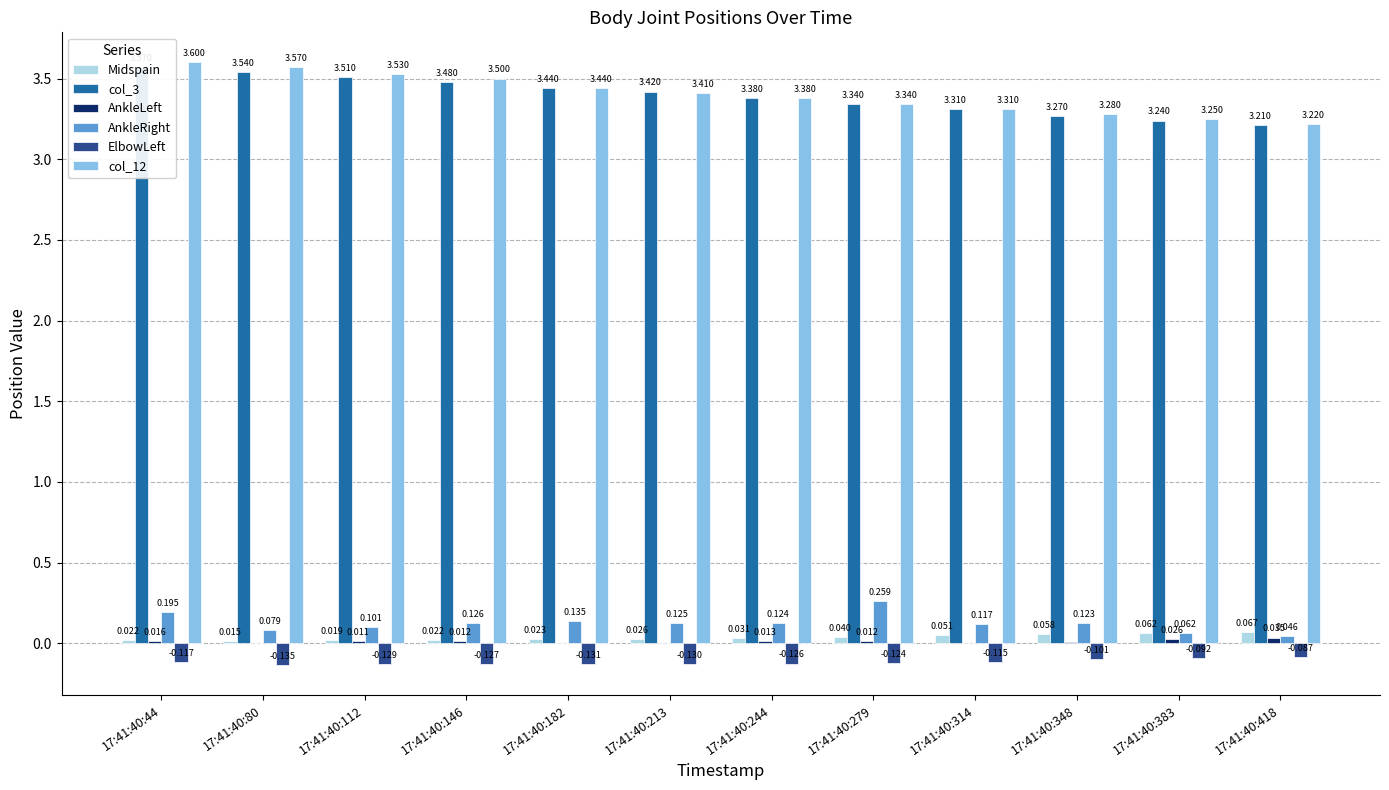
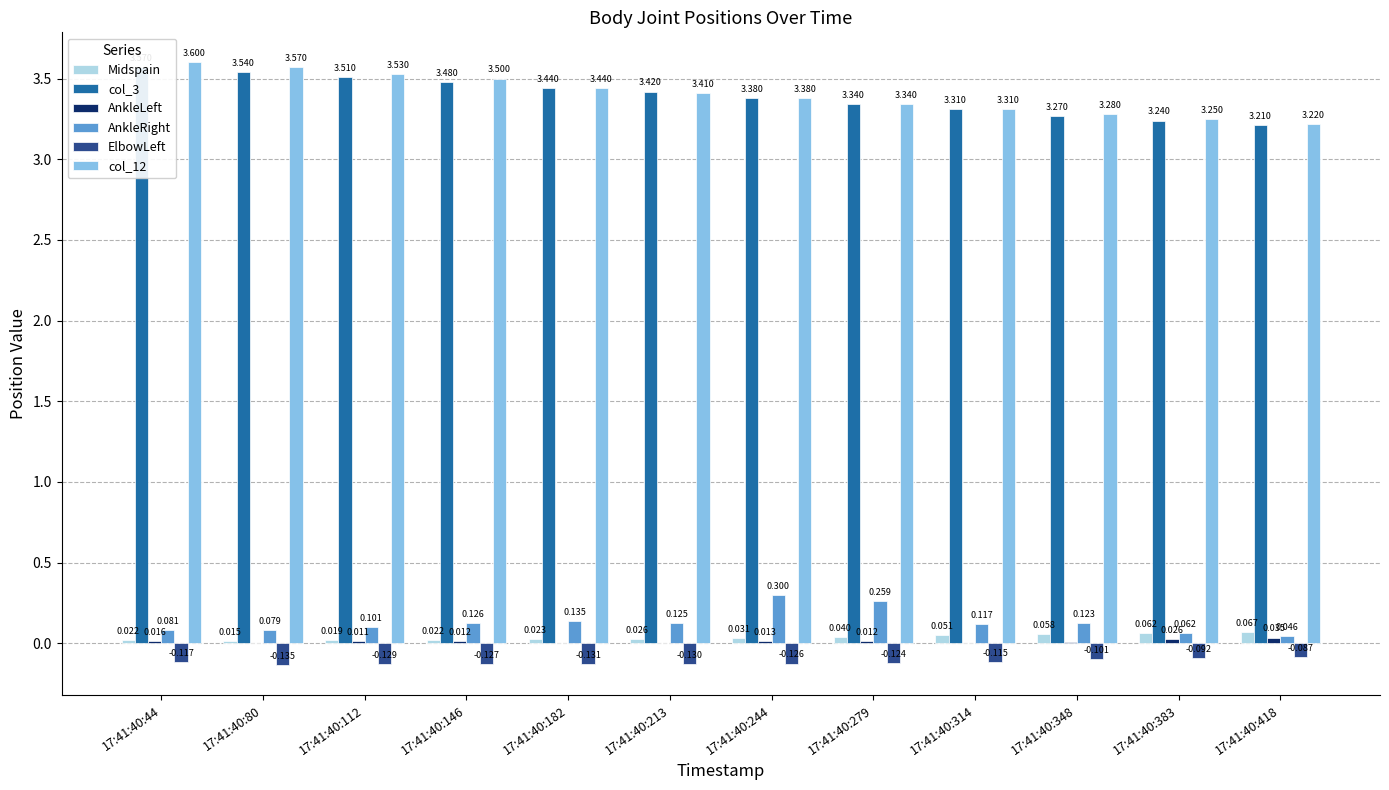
  {
    "AnkleRight": {
-     "17:41:40:44": 0.195,
+     "17:41:40:44": 0.081,
      "17:41:40:80": 0.079,
      "17:41:40:112": 0.101,
      "17:41:40:146": 0.126,
      "17:41:40:182": 0.135,
      "17:41:40:213": 0.125,
-     "17:41:40:244": 0.124,
+     "17:41:40:244": 0.300,
      "17:41:40:279": 0.259,
      "17:41:40:314": 0.117,
      "17:41:40:348": 0.123,
      "17:41:40:383": 0.062
    }
  }
